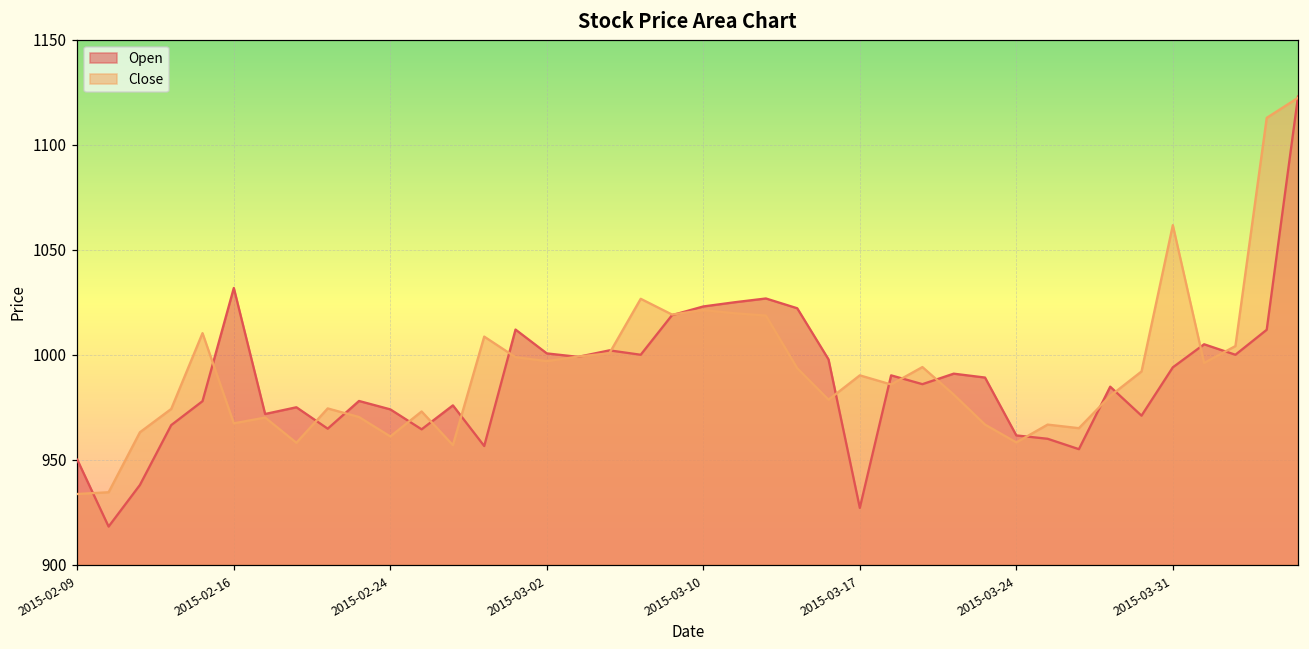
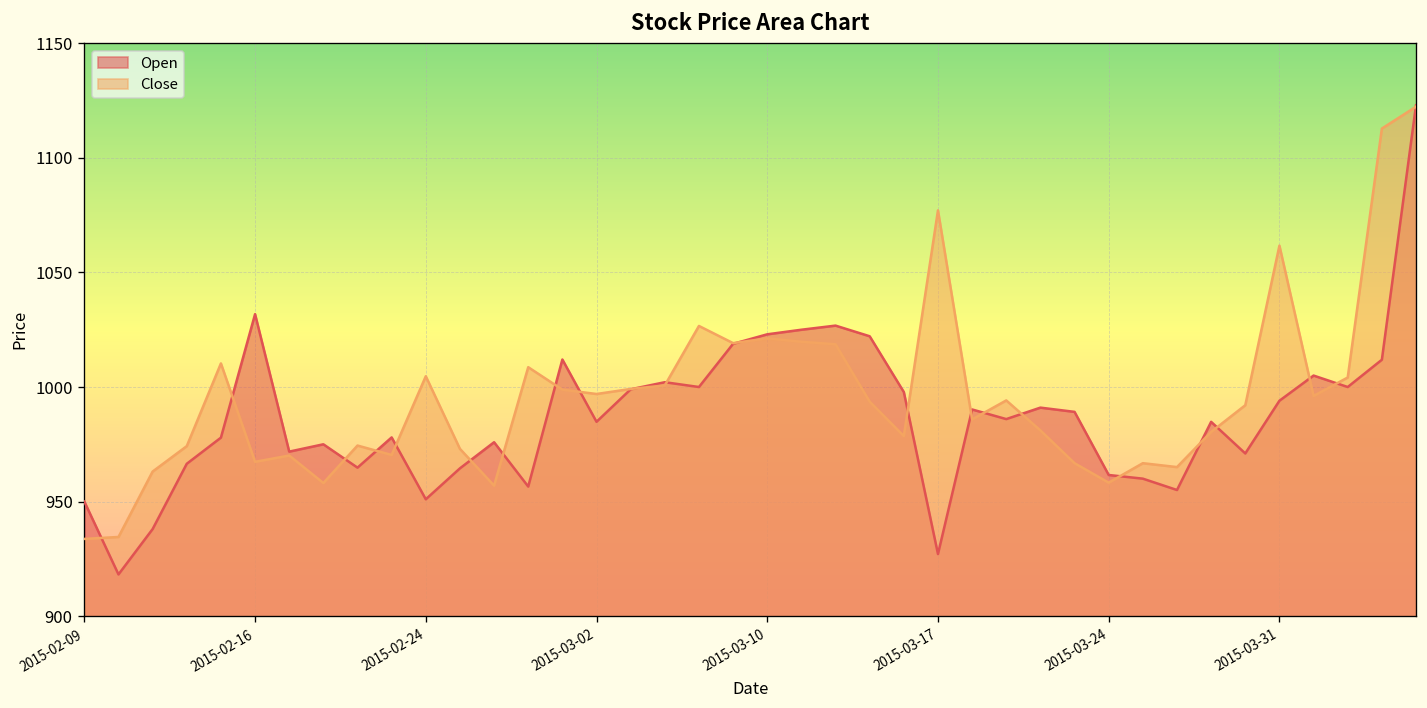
  {
    "Open": {
      "2015-02-09": 950,
      "2015-02-16": 1032,
-     "2015-02-24": 974,
-     "2015-03-02": 1001,
+     "2015-02-24": 951,
+     "2015-03-02": 985,
      "2015-03-10": 1023,
      "2015-03-17": 927,
      "2015-03-24": 962,
      "2015-03-31": 994
    },
    "Close": {
      "2015-02-09": 934,
      "2015-02-16": 967,
-     "2015-02-24": 961,
+     "2015-02-24": 1005,
      "2015-03-02": 997,
      "2015-03-10": 1021,
-     "2015-03-17": 990,
+     "2015-03-17": 1077,
      "2015-03-24": 958,
      "2015-03-31": 1062
    }
  }
